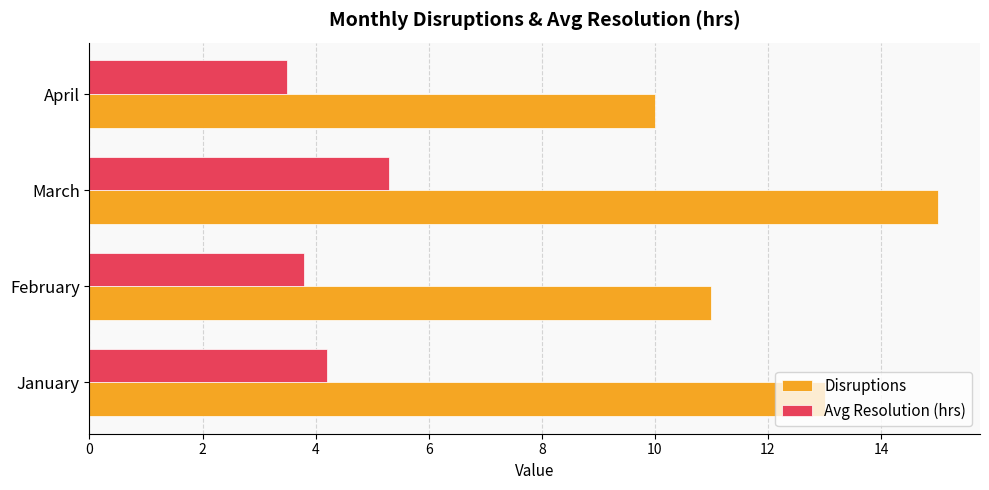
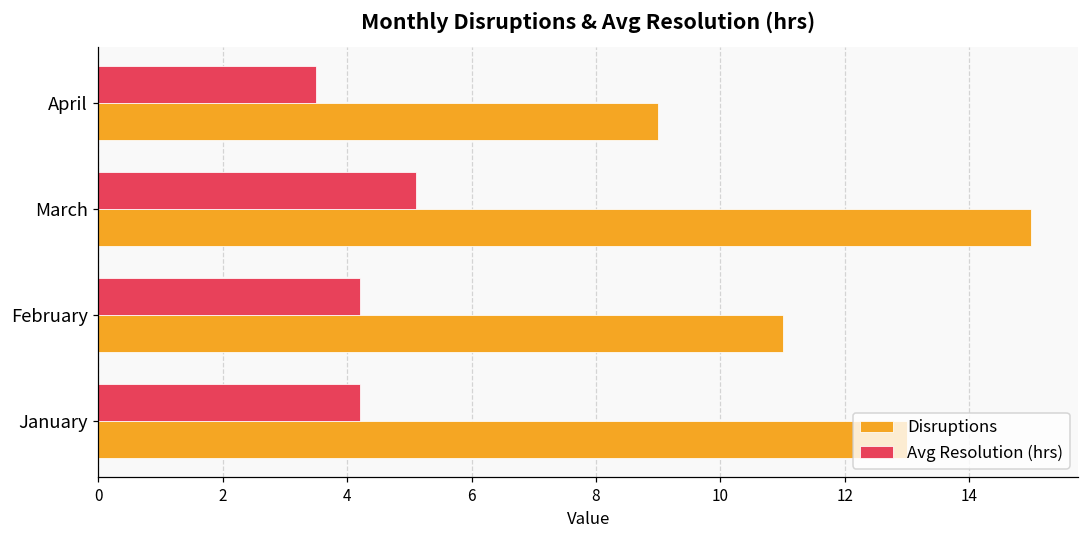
  {
    "Disruptions": {
-     "April": 10,
+     "April": 9,
      "March": 15,
      "February": 11
    },
    "Avg Resolution (hrs)": {
      "April": 3.5,
-     "March": 5.3,
-     "February": 3.8,
+     "March": 5.1,
+     "February": 4.2,
      "January": 4.2
    }
  }
